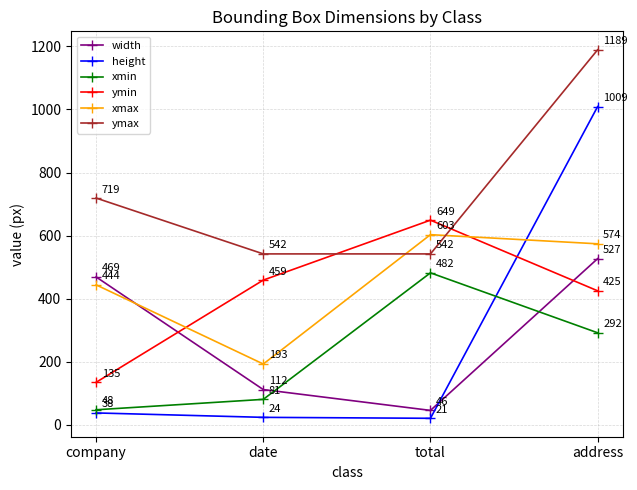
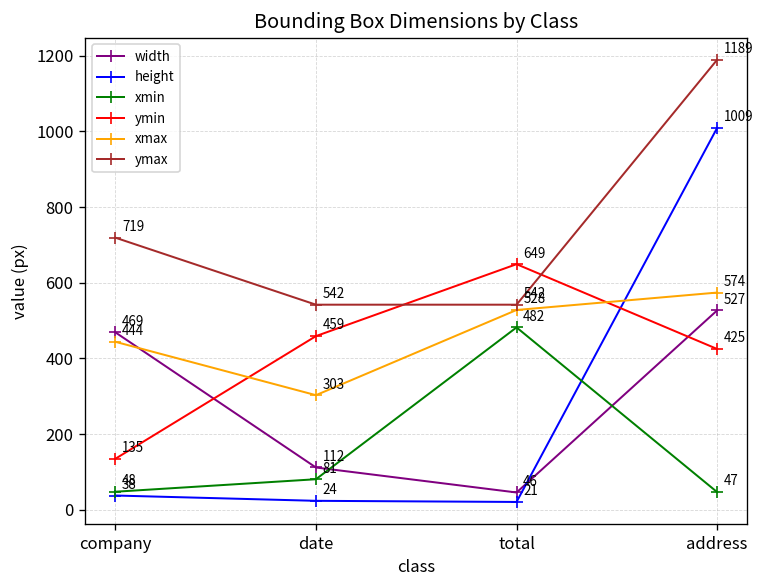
  {
    "width": {
      "date": 112,
      "address": 527
    },
    "height": {
      "date": 24,
      "address": 1009
    },
    "xmin": {
      "date": 81,
      "total": 482,
-     "address": 292
+     "address": 47
    },
    "ymin": {
      "company": 135,
      "date": 459,
      "total": 649,
      "address": 425
    },
    "xmax": {
-     "date": 193,
-     "total": 603,
+     "date": 303,
+     "total": 528,
      "address": 574
    },
    "ymax": {
      "company": 719,
      "date": 542,
      "address": 1189
    }
  }
